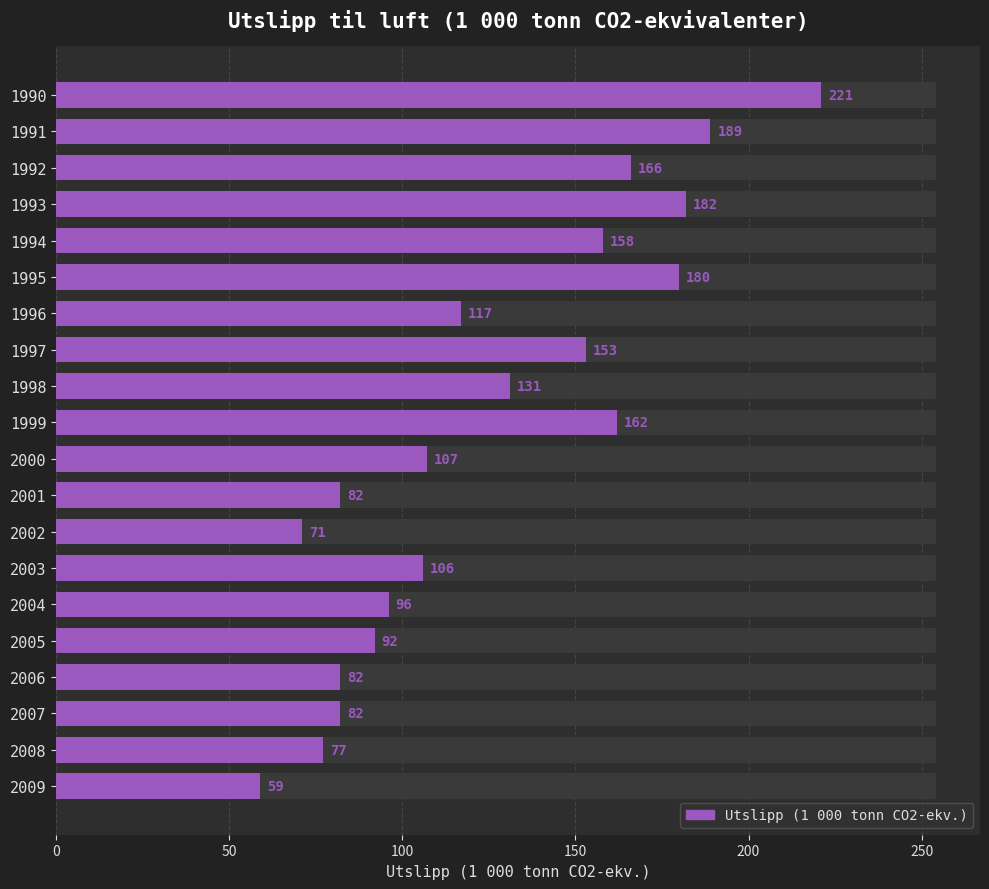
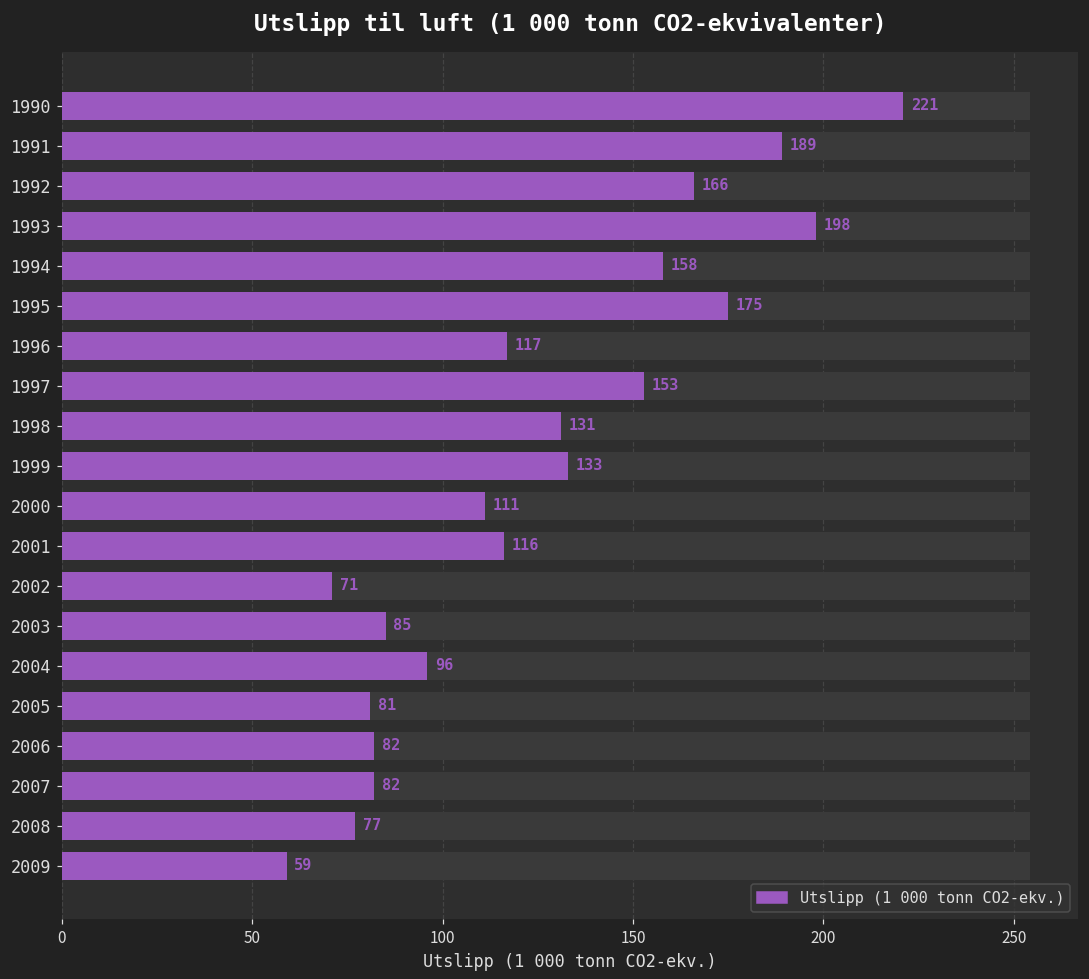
  {
    "Utslipp (1 000 tonn CO2-ekv.)": {
-     "1993": 182,
-     "1995": 180,
-     "1999": 162,
-     "2000": 107,
-     "2001": 82,
-     "2003": 106,
-     "2005": 92
+     "1993": 198,
+     "1995": 175,
+     "1999": 133,
+     "2000": 111,
+     "2001": 116,
+     "2003": 85,
+     "2005": 81
    }
  }
